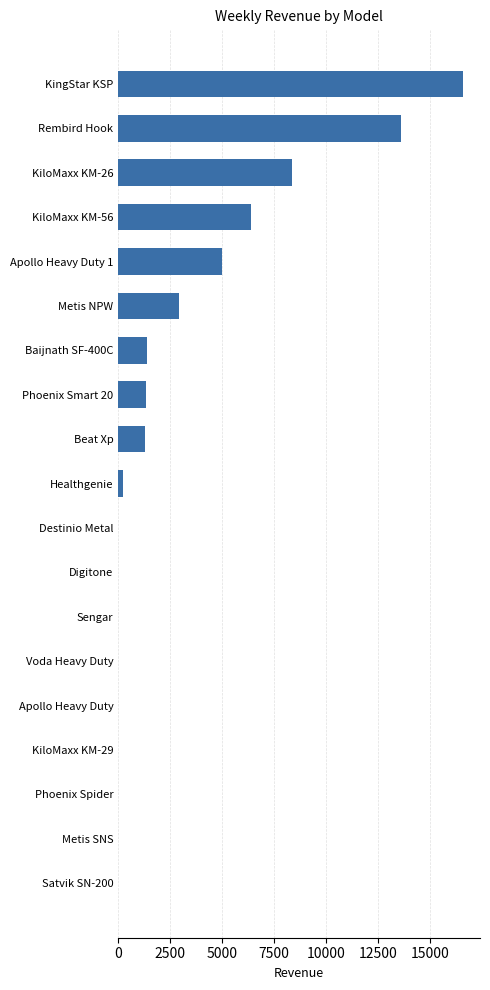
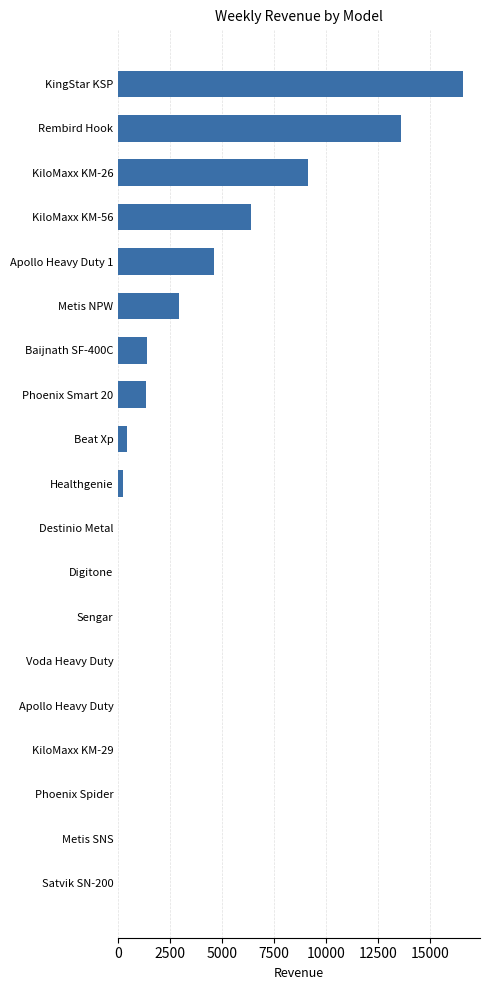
  {
    "KingStar KSP": 16600,
    "Rembird Hook": 13600,
-   "KiloMaxx KM-26": 8300,
+   "KiloMaxx KM-26": 9100,
    "KiloMaxx KM-56": 6400,
-   "Apollo Heavy Duty 1": 5000,
+   "Apollo Heavy Duty 1": 4600,
    "Metis NPW": 2900,
    "Baijnath SF-400C": 1400,
    "Phoenix Smart 20": 1300,
-   "Beat Xp": 1300,
+   "Beat Xp": 400,
    "Healthgenie": 200,
    "Destinio Metal": 0,
    "Digitone": 0,
    "Sengar": 0,
    "Voda Heavy Duty": 0,
    "Apollo Heavy Duty": 0,
    "KiloMaxx KM-29": 0,
    "Phoenix Spider": 0,
    "Metis SNS": 0,
    "Satvik SN-200": 0
  }
